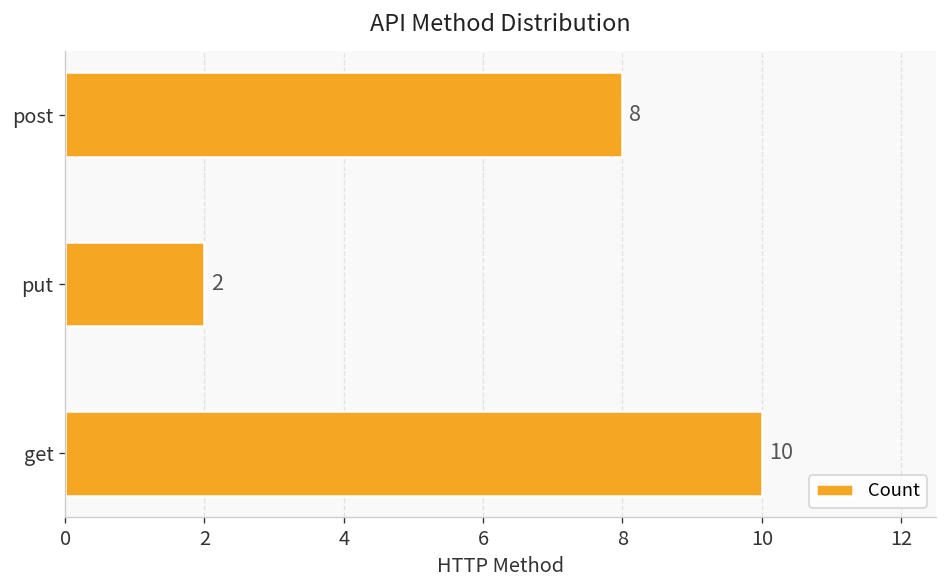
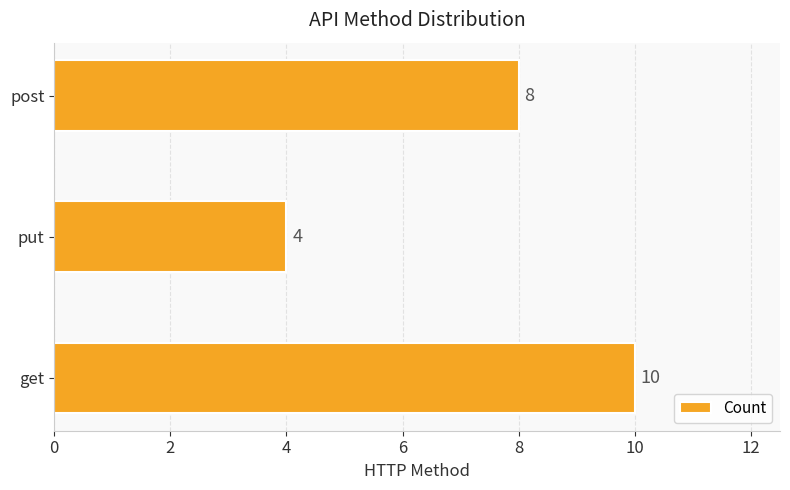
  {
    "post": 8,
-   "put": 2,
+   "put": 4,
    "get": 10
  }
